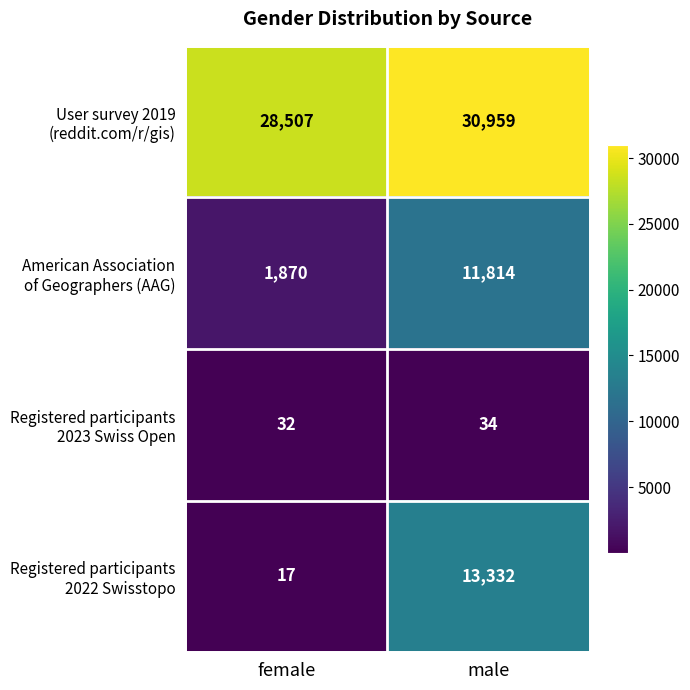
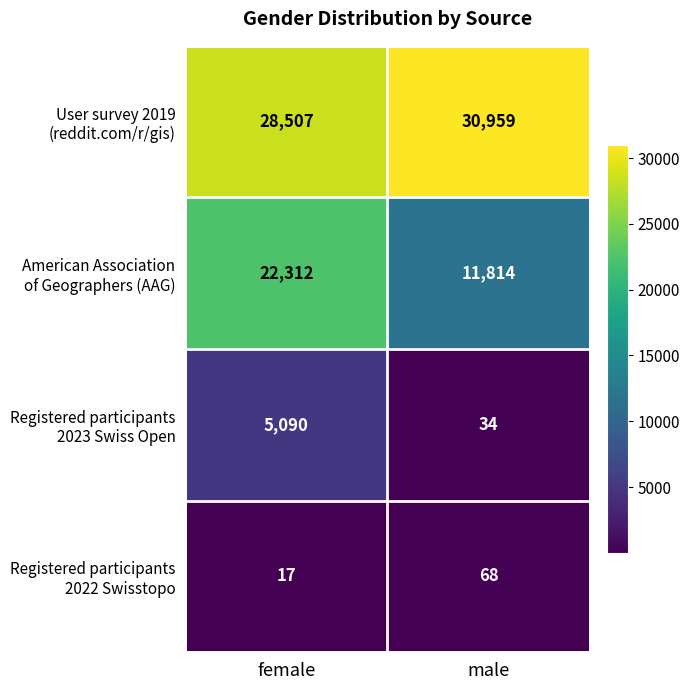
  {
    "User survey 2019 (reddit.com/r/gis)": {
      "female": "28,507",
      "male": "30,959"
    },
    "American Association of Geographers (AAG)": {
-     "female": "1,870",
+     "female": "22,312",
      "male": "11,814"
    },
    "Registered participants 2023 Swiss Open": {
-     "female": "32",
+     "female": "5,090",
      "male": "34"
    },
    "Registered participants 2022 Swisstopo": {
      "female": "17",
-     "male": "13,332"
+     "male": "68"
    }
  }
